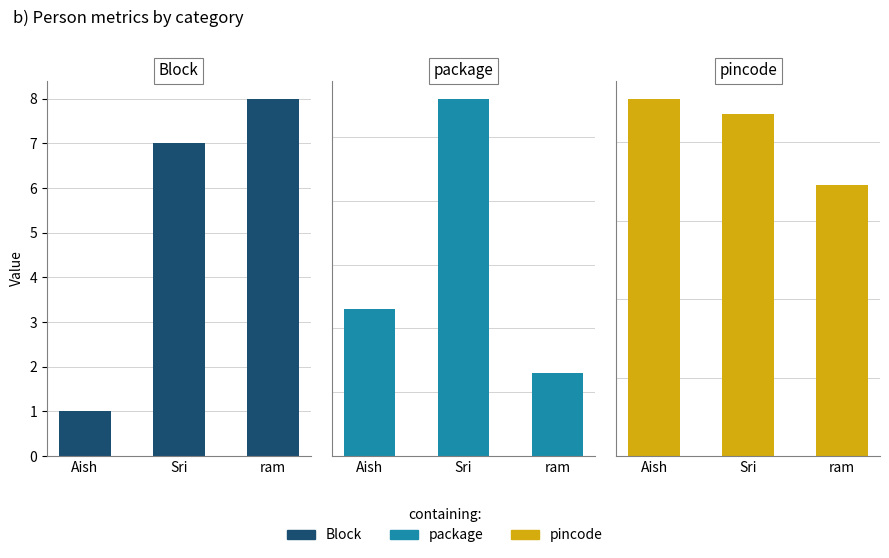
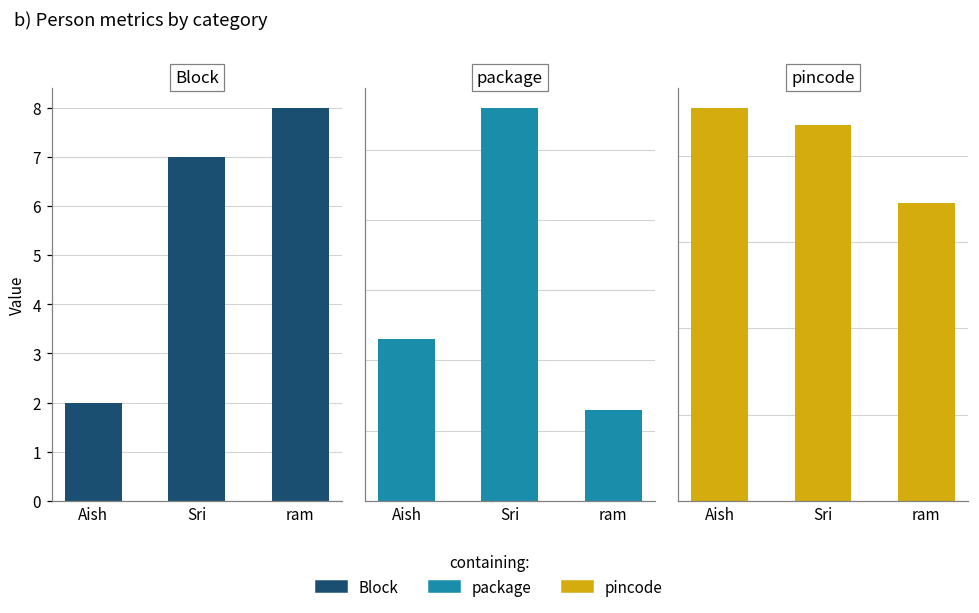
  {
    "Block": {
-     "Aish": 1,
+     "Aish": 2,
      "Sri": 7,
      "ram": 8
    }
  }
